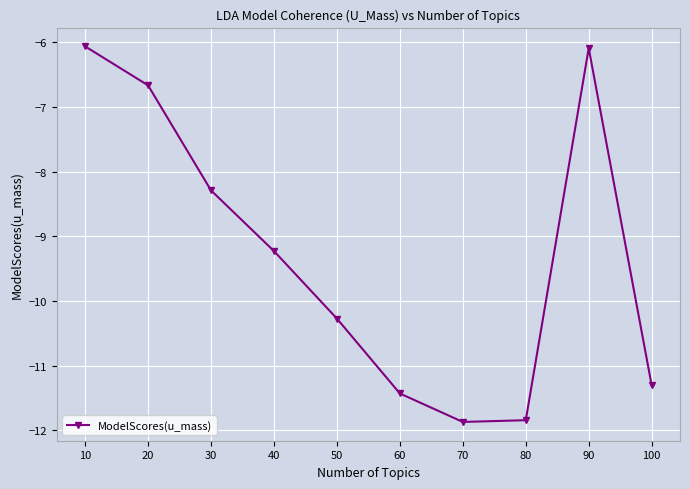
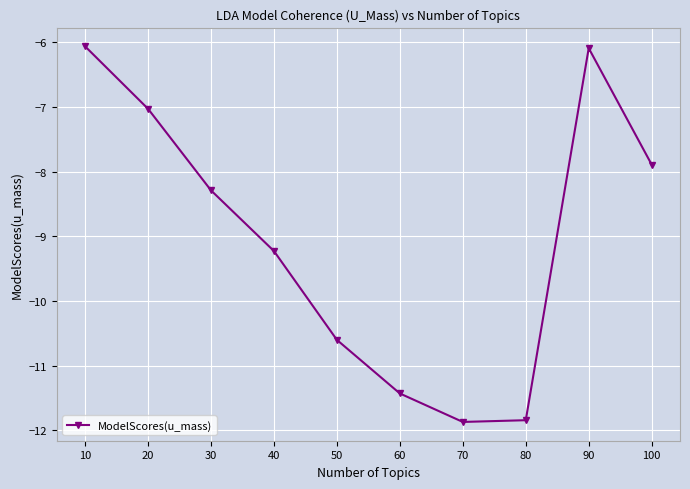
  {
    "10": -6.1,
-   "20": -6.7,
+   "20": -7.0,
    "30": -8.3,
    "40": -9.2,
-   "50": -10.3,
+   "50": -10.6,
    "60": -11.4,
    "70": -11.9,
    "80": -11.8,
    "90": -6.1,
-   "100": -11.3
+   "100": -7.9
  }
